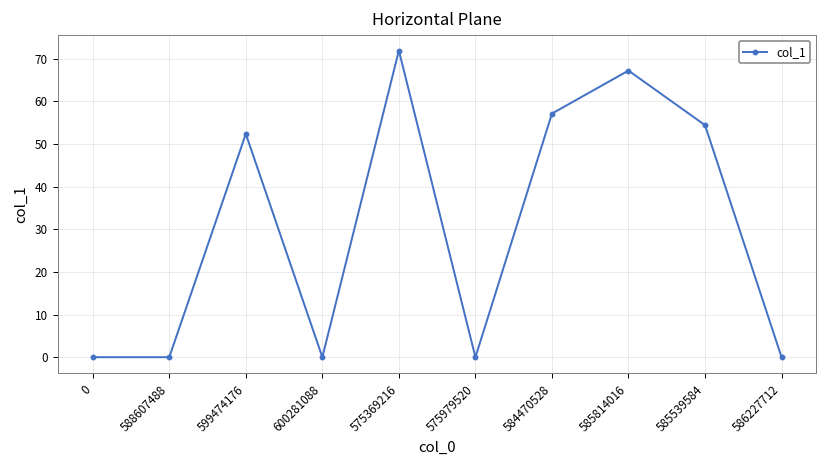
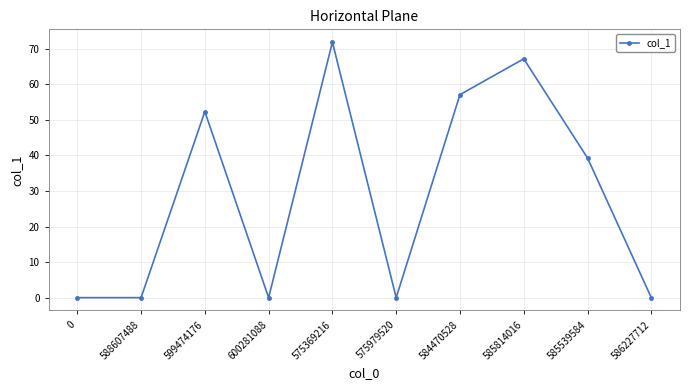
  {
    "0": 0,
    "588607488": 0,
    "599474176": 52,
    "600281088": 0,
    "575369216": 72,
    "575979520": 0,
    "584470528": 57,
    "585814016": 67,
-   "585539584": 54,
+   "585539584": 39,
    "586227712": 0
  }
